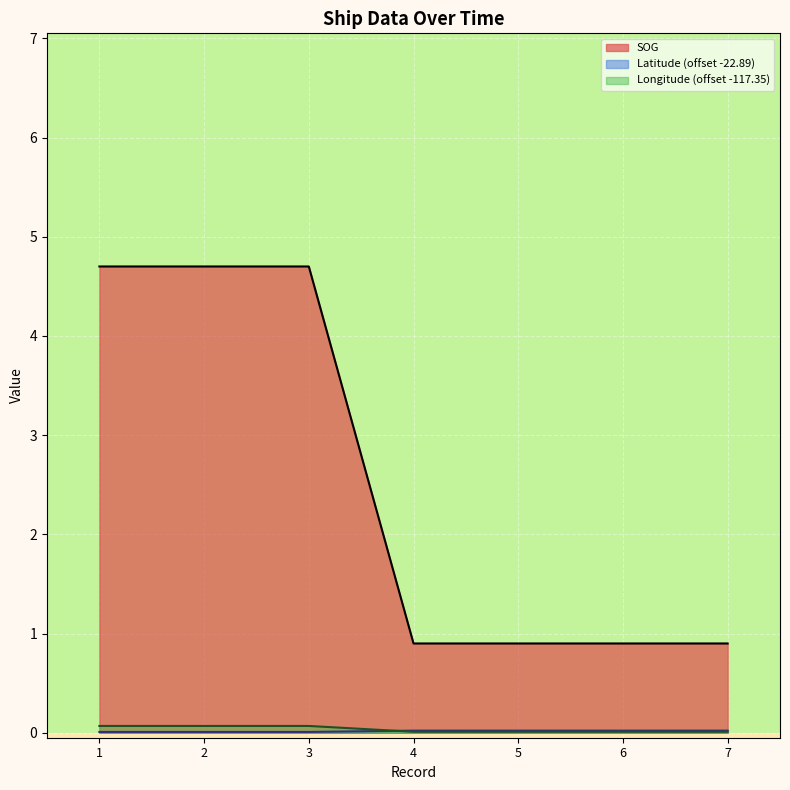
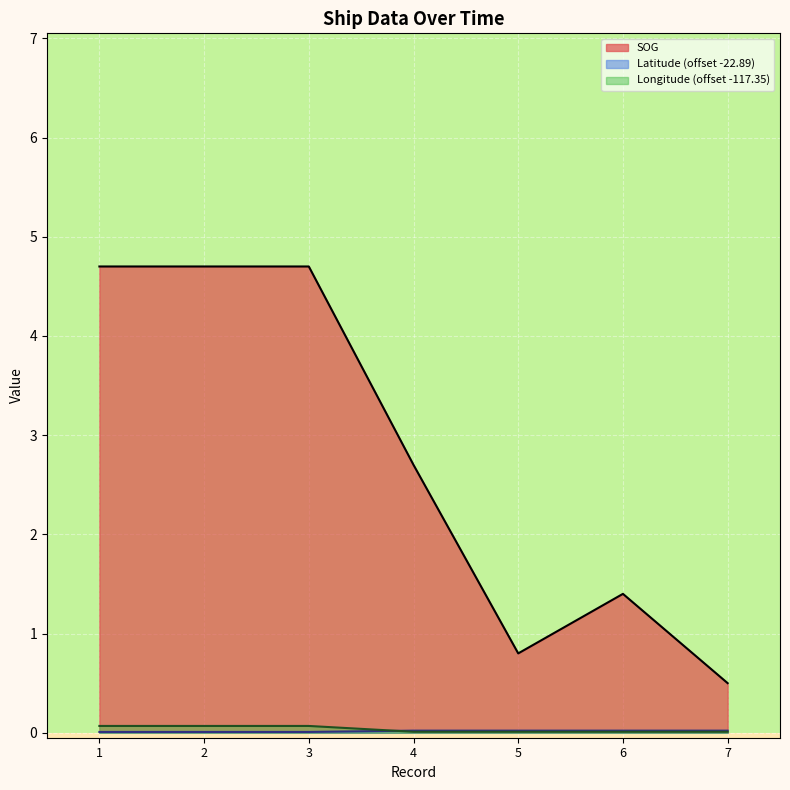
  {
    "SOG": {
      "1": 4.7,
      "2": 4.7,
      "3": 4.7,
-     "4": 0.9,
-     "5": 0.9,
-     "6": 0.9,
-     "7": 0.9
+     "4": 2.7,
+     "5": 0.8,
+     "6": 1.4,
+     "7": 0.5
    },
    "Latitude (offset -22.89)": {
      "1": 0.0,
      "2": 0.0,
      "3": 0.0
    },
    "Longitude (offset -117.35)": {
      "1": 0.1,
      "2": 0.1,
      "3": 0.1
    }
  }
